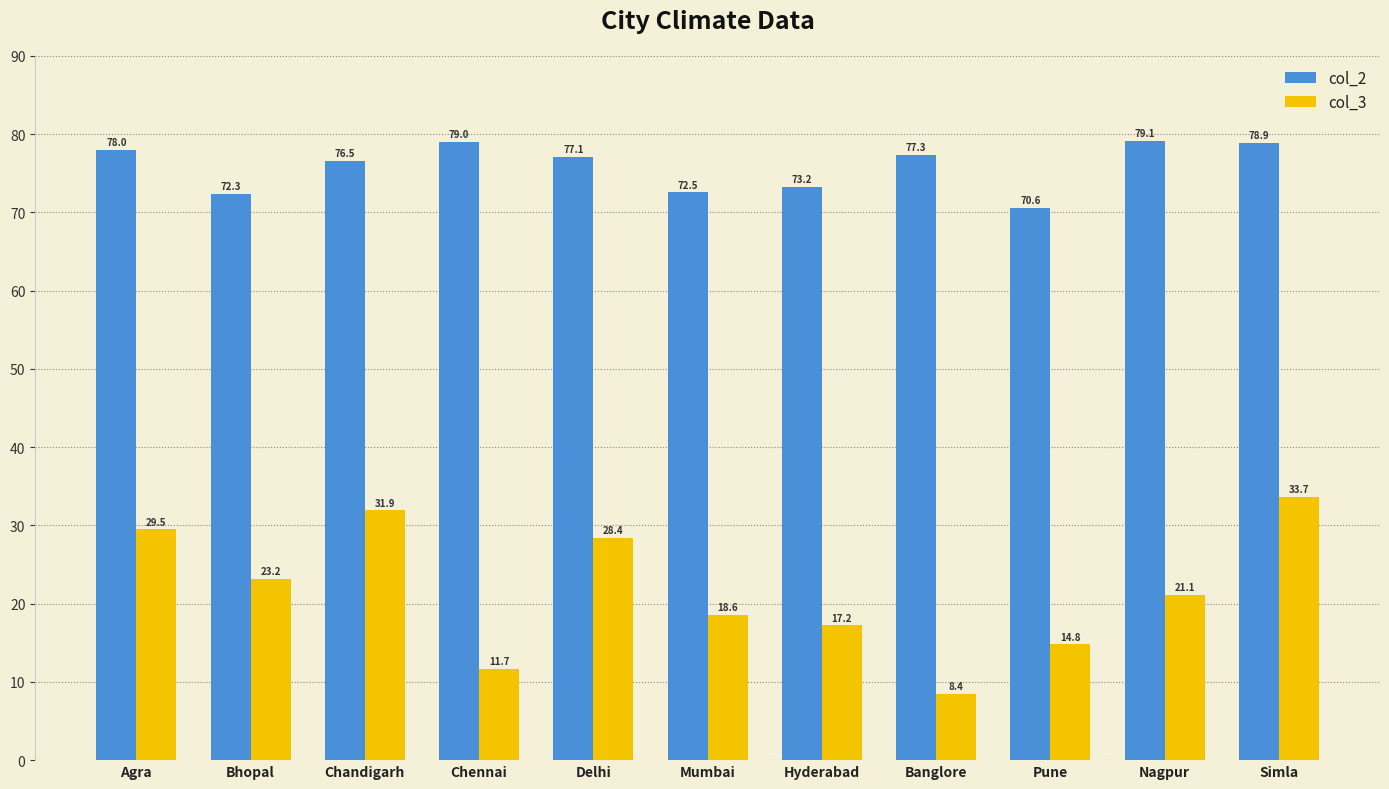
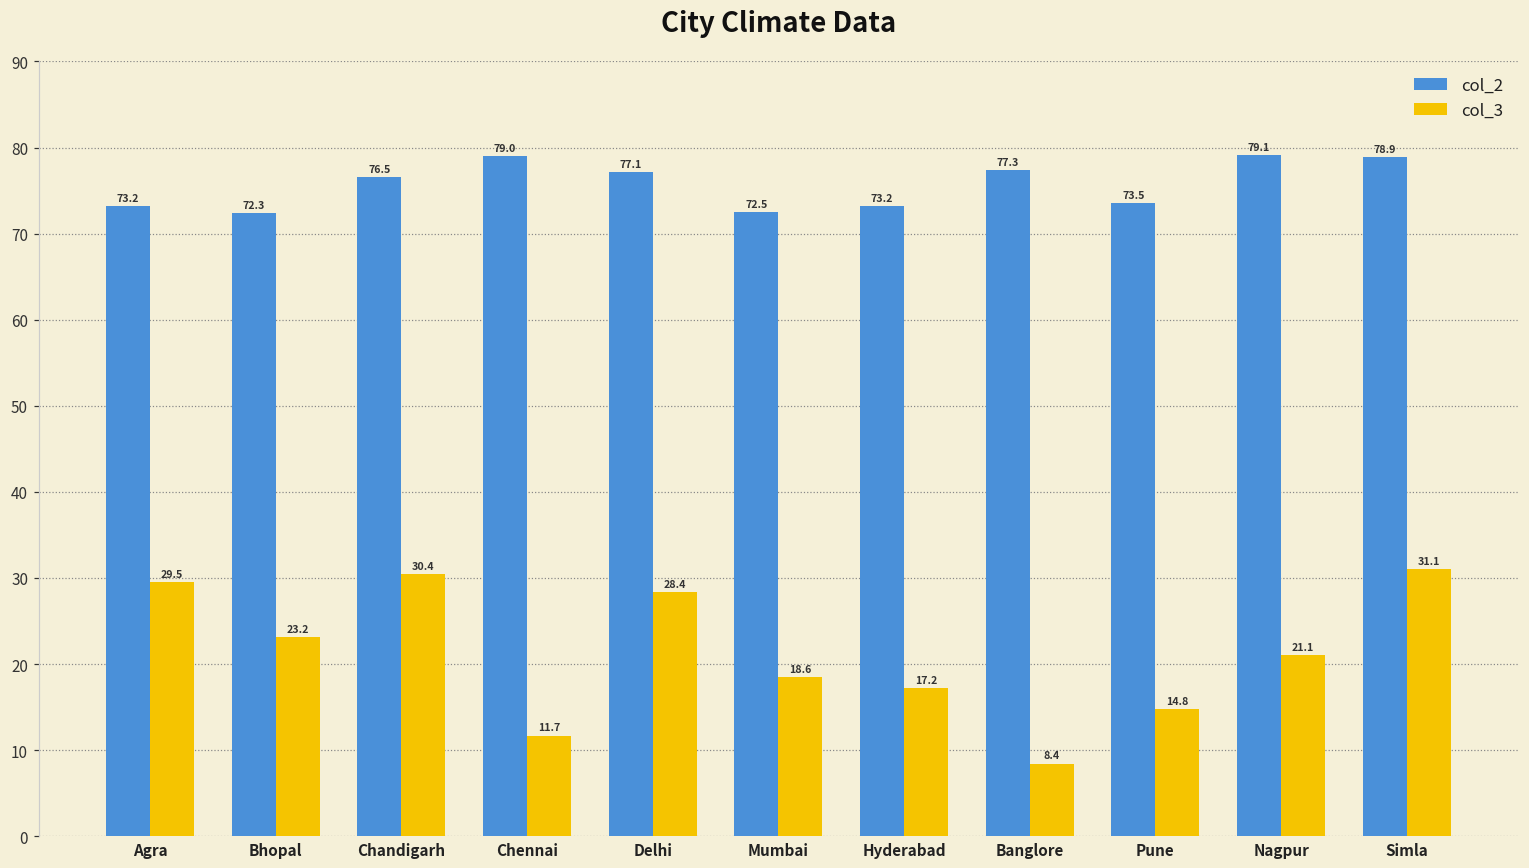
  {
    "col_2": {
-     "Agra": 78.0,
+     "Agra": 73.2,
      "Bhopal": 72.3,
      "Chandigarh": 76.5,
      "Chennai": 79.0,
      "Delhi": 77.1,
      "Mumbai": 72.5,
      "Hyderabad": 73.2,
      "Banglore": 77.3,
-     "Pune": 70.6,
+     "Pune": 73.5,
      "Nagpur": 79.1,
      "Simla": 78.9
    },
    "col_3": {
      "Agra": 29.5,
      "Bhopal": 23.2,
-     "Chandigarh": 31.9,
+     "Chandigarh": 30.4,
      "Chennai": 11.7,
      "Delhi": 28.4,
      "Mumbai": 18.6,
      "Hyderabad": 17.2,
      "Banglore": 8.4,
      "Pune": 14.8,
      "Nagpur": 21.1,
-     "Simla": 33.7
+     "Simla": 31.1
    }
  }
